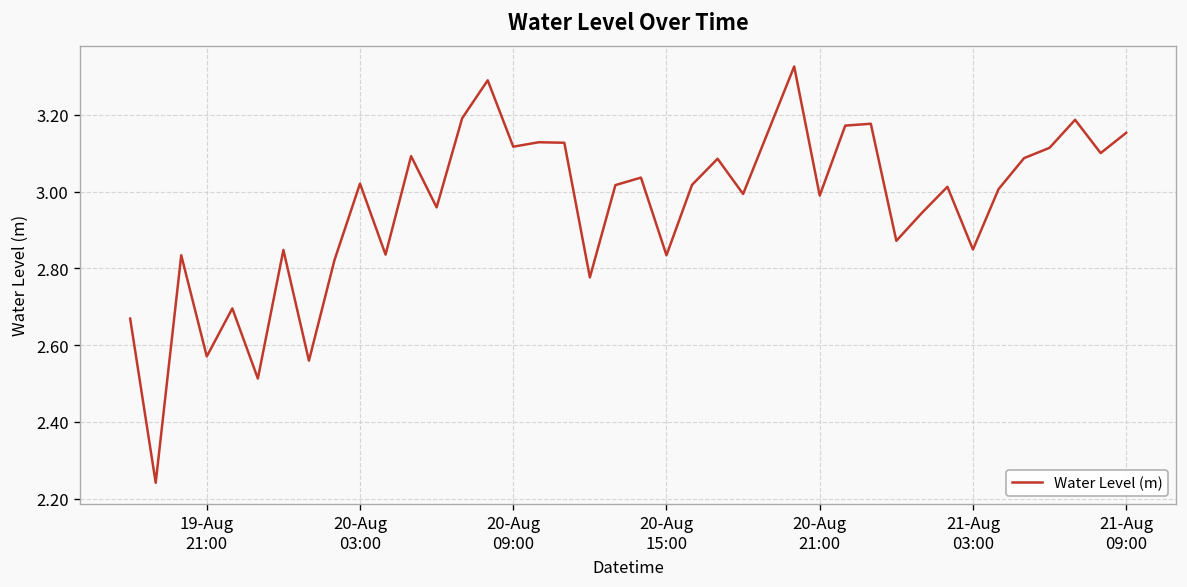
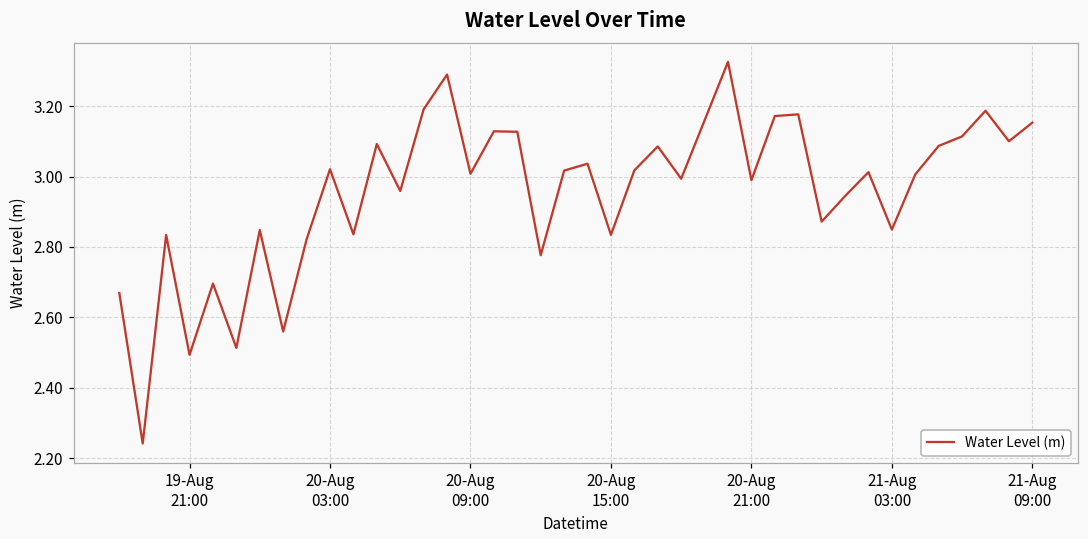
  {
-   "19-Aug 21:00": 2.57,
+   "19-Aug 21:00": 2.49,
    "20-Aug 03:00": 3.02,
-   "20-Aug 09:00": 3.12,
+   "20-Aug 09:00": 3.01,
    "20-Aug 15:00": 2.83,
    "20-Aug 21:00": 2.99,
    "21-Aug 03:00": 2.85,
    "21-Aug 09:00": 3.15
  }
